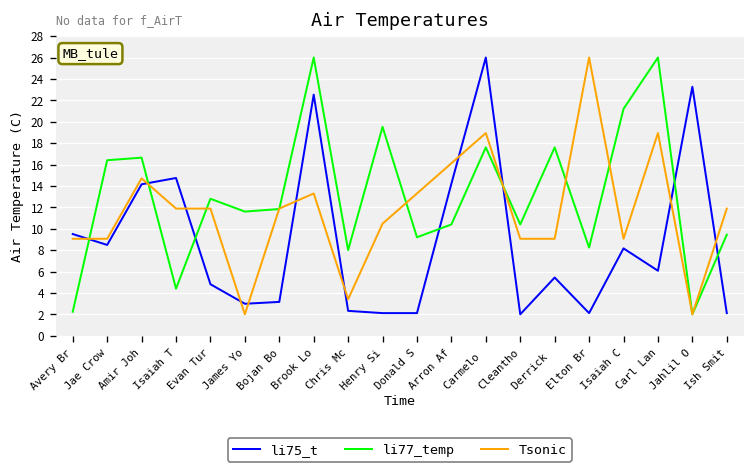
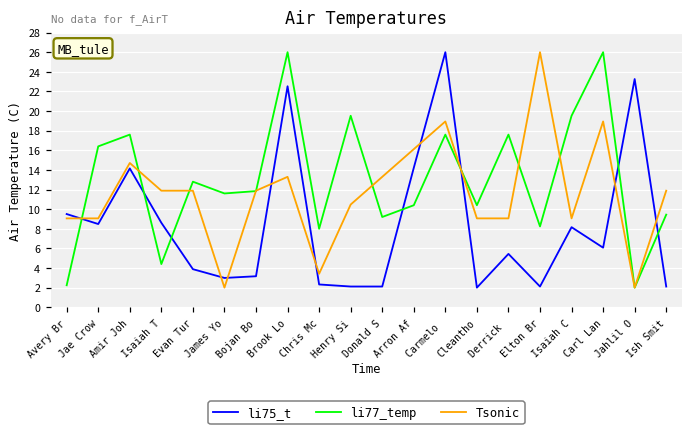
  {
    "li75_t": {
      "Avery Br": 10,
      "Jae Crow": 8,
      "Amir Joh": 14,
-     "Isaiah T": 15,
-     "Evan Tur": 5,
+     "Isaiah T": 9,
+     "Evan Tur": 4,
      "James Yo": 3,
      "Bojan Bo": 3,
      "Brook Lo": 23,
      "Chris Mc": 2,
      "Henry Si": 2,
      "Donald S": 2,
      "Arron Af": 14,
      "Carmelo": 26,
      "Cleantho": 2,
      "Derrick": 5,
      "Elton Br": 2,
      "Isaiah C": 8,
      "Carl Lan": 6,
      "Jahlil O": 23,
      "Ish Smit": 2
    },
    "li77_temp": {
      "Avery Br": 2,
      "Jae Crow": 16,
-     "Amir Joh": 17,
+     "Amir Joh": 18,
      "Isaiah T": 4,
      "Evan Tur": 13,
      "James Yo": 12,
      "Brook Lo": 26,
      "Chris Mc": 8,
      "Henry Si": 20,
      "Donald S": 9,
      "Arron Af": 10,
      "Carmelo": 18,
      "Cleantho": 10,
      "Derrick": 18,
      "Elton Br": 8,
-     "Isaiah C": 21,
+     "Isaiah C": 20,
      "Carl Lan": 26,
      "Ish Smit": 9
    },
    "Tsonic": {
      "Avery Br": 9,
      "Jae Crow": 9,
      "Amir Joh": 15,
      "Isaiah T": 12,
      "Evan Tur": 12,
      "James Yo": 2,
      "Brook Lo": 13,
      "Chris Mc": 3,
      "Henry Si": 10,
      "Donald S": 13,
      "Arron Af": 16,
      "Carmelo": 19,
      "Cleantho": 9,
      "Derrick": 9,
      "Elton Br": 26,
      "Isaiah C": 9,
      "Carl Lan": 19,
      "Ish Smit": 12
    }
  }
